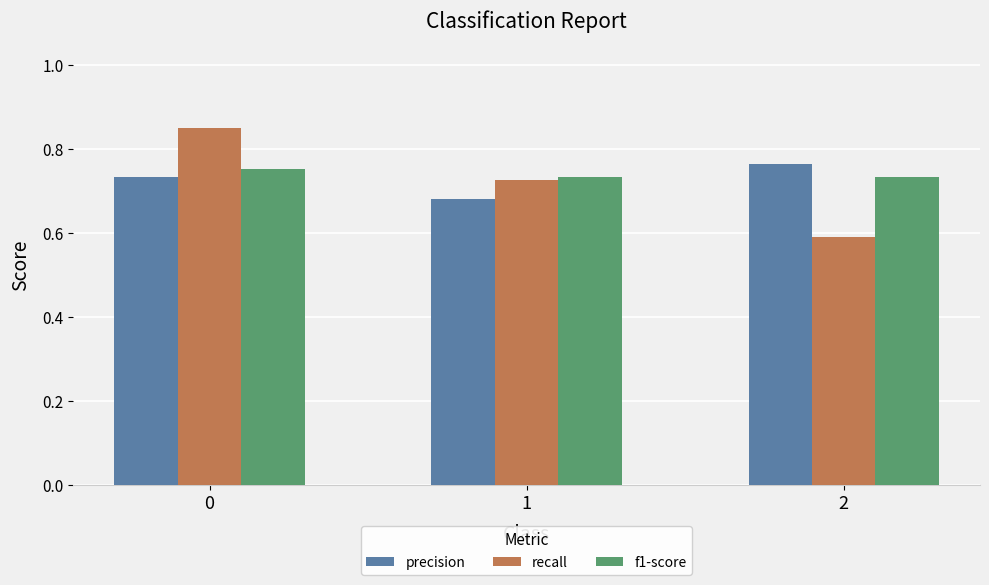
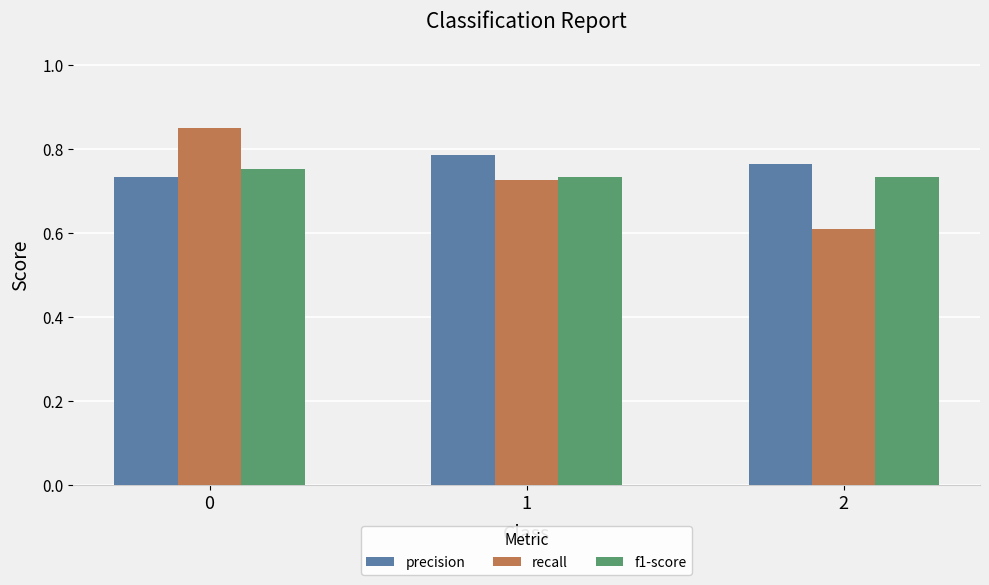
  {
    "precision": {
      "0": 0.73,
-     "1": 0.68,
+     "1": 0.78,
      "2": 0.76
    },
    "recall": {
      "0": 0.85,
      "1": 0.73,
-     "2": 0.59
+     "2": 0.61
    },
    "f1-score": {
      "0": 0.75,
      "1": 0.73,
      "2": 0.73
    }
  }
